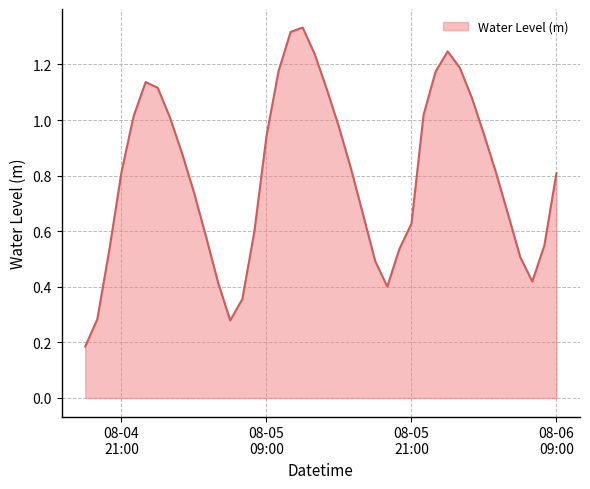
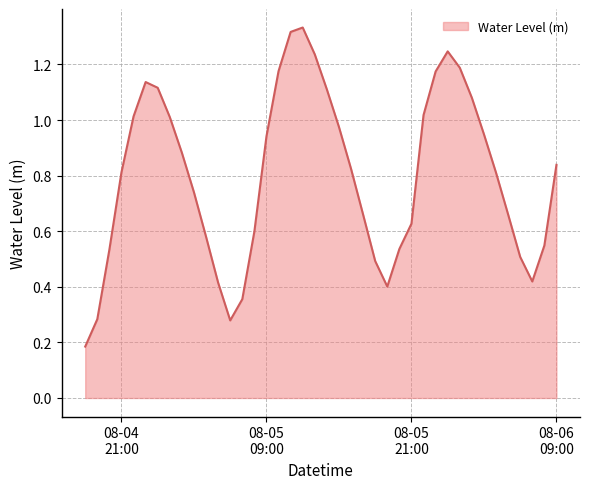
  {
    "08-04 21:00": 0.81,
    "08-05 09:00": 0.94,
    "08-05 21:00": 0.63,
-   "08-06 09:00": 0.81
+   "08-06 09:00": 0.84
  }
